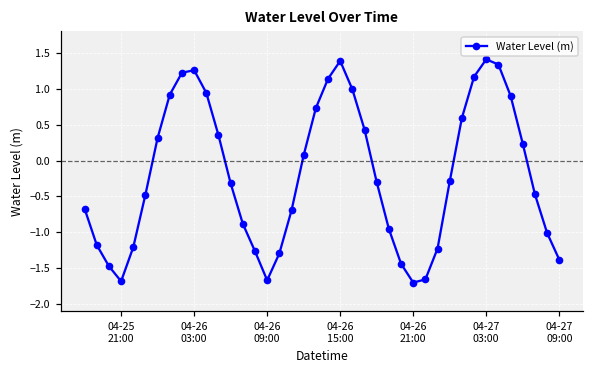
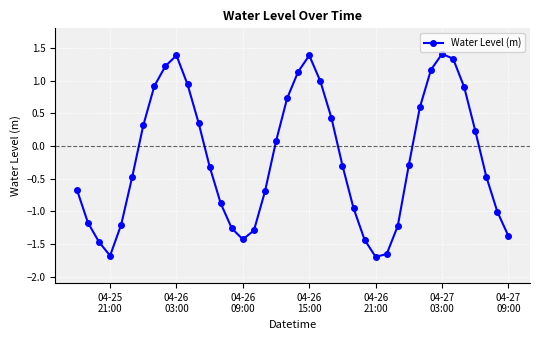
  {
    "04-25 21:00": -1.7,
-   "04-26 03:00": 1.3,
-   "04-26 09:00": -1.7,
+   "04-26 03:00": 1.4,
+   "04-26 09:00": -1.4,
    "04-26 15:00": 1.4,
    "04-26 21:00": -1.7,
    "04-27 03:00": 1.4,
    "04-27 09:00": -1.4
  }
